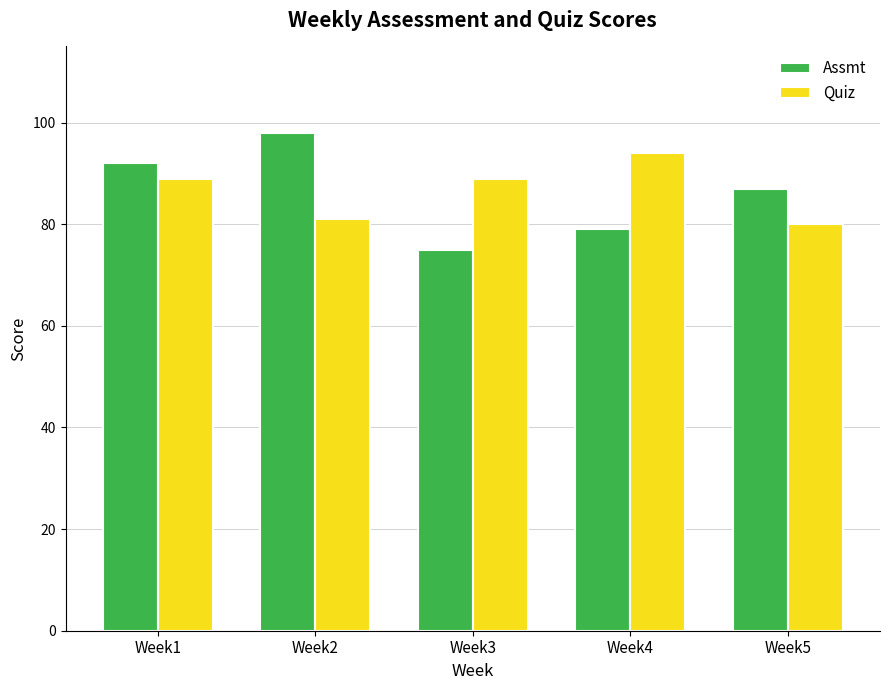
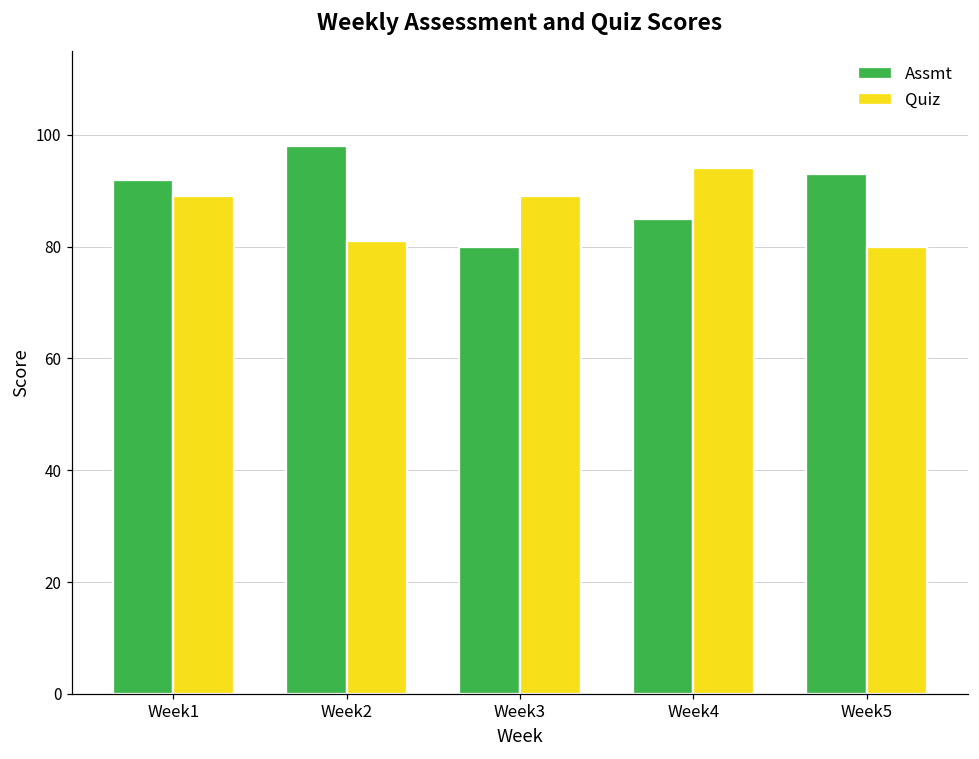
  {
    "Assmt": {
      "Week1": 92,
      "Week2": 98,
-     "Week3": 75,
-     "Week4": 79,
-     "Week5": 87
+     "Week3": 80,
+     "Week4": 85,
+     "Week5": 93
    },
    "Quiz": {
      "Week1": 89,
      "Week2": 81,
      "Week3": 89,
      "Week4": 94,
      "Week5": 80
    }
  }
